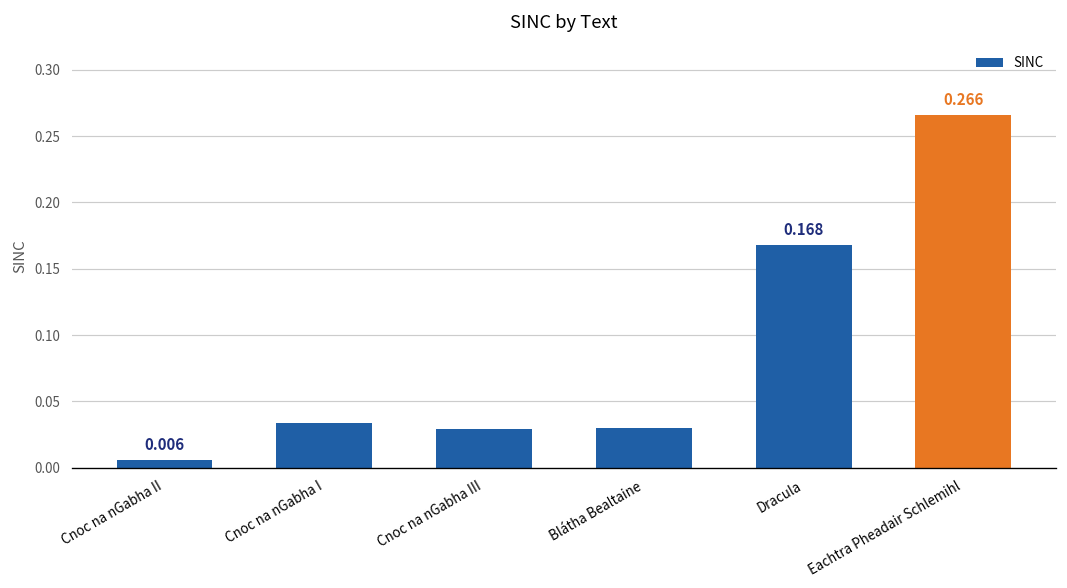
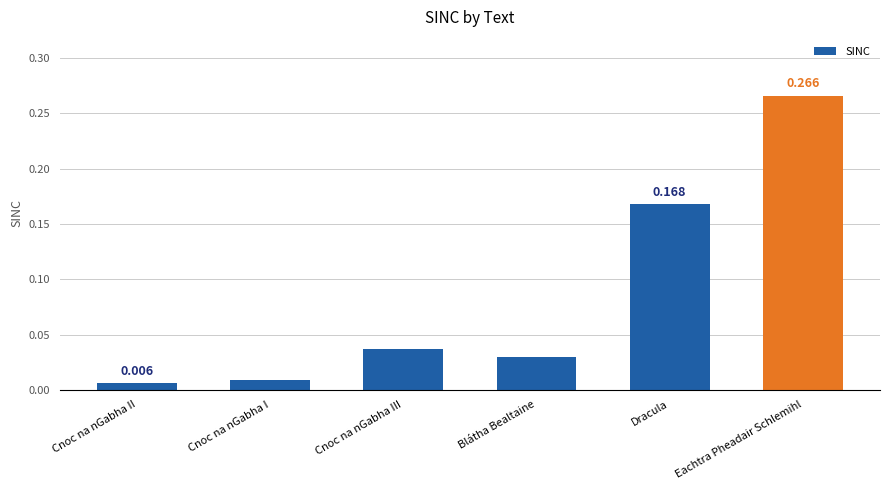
  {
-   "Cnoc na nGabha I": 0.034,
-   "Cnoc na nGabha III": 0.029,
+   "Cnoc na nGabha I": 0.009,
+   "Cnoc na nGabha III": 0.037,
    "Blátha Bealtaine": 0.030
  }
